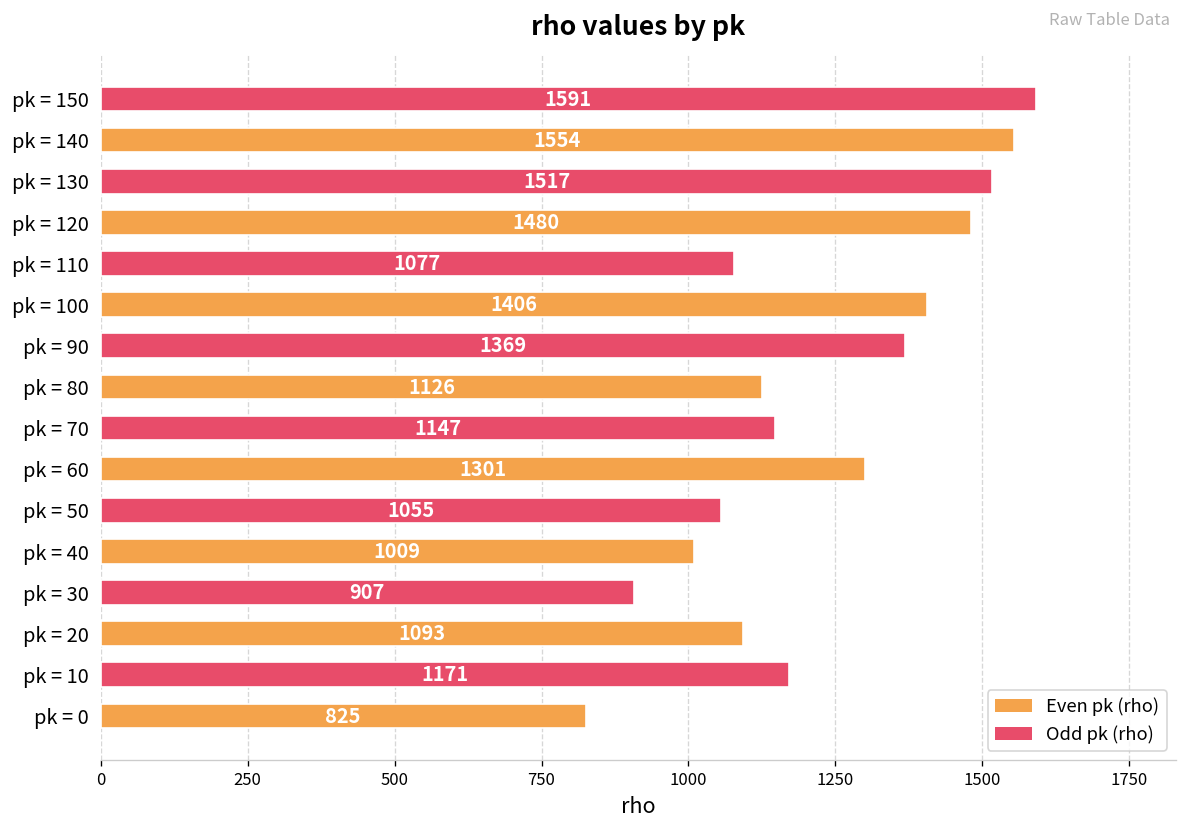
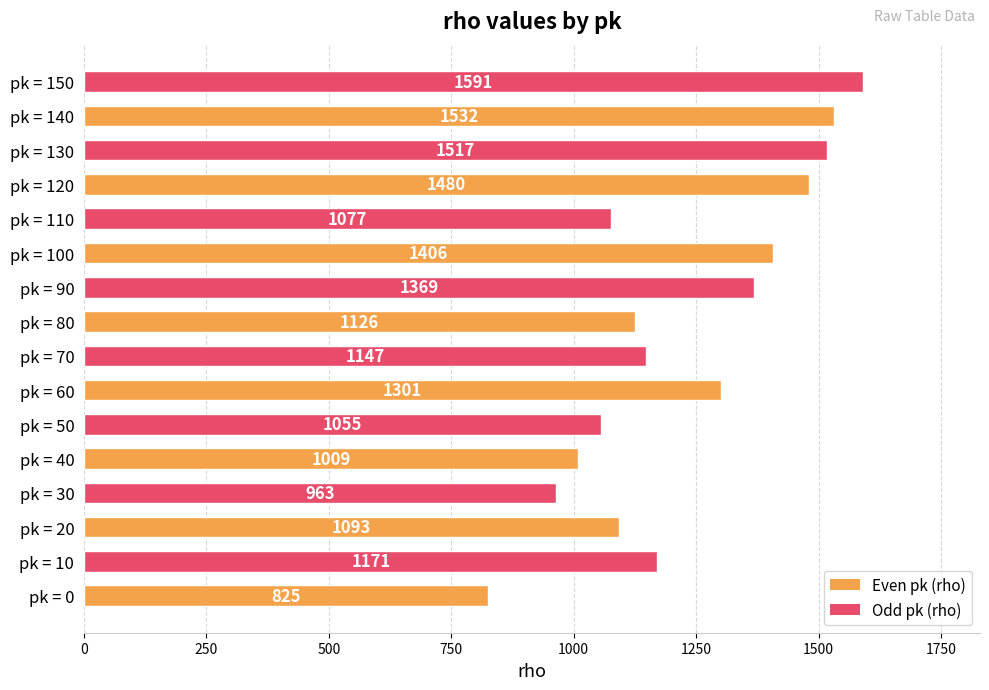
  {
    "pk = 150": 1591,
-   "pk = 140": 1554,
+   "pk = 140": 1532,
    "pk = 130": 1517,
    "pk = 120": 1480,
    "pk = 110": 1077,
    "pk = 100": 1406,
    "pk = 90": 1369,
    "pk = 80": 1126,
    "pk = 70": 1147,
    "pk = 60": 1301,
    "pk = 50": 1055,
    "pk = 40": 1009,
-   "pk = 30": 907,
+   "pk = 30": 963,
    "pk = 20": 1093,
    "pk = 10": 1171,
    "pk = 0": 825
  }
